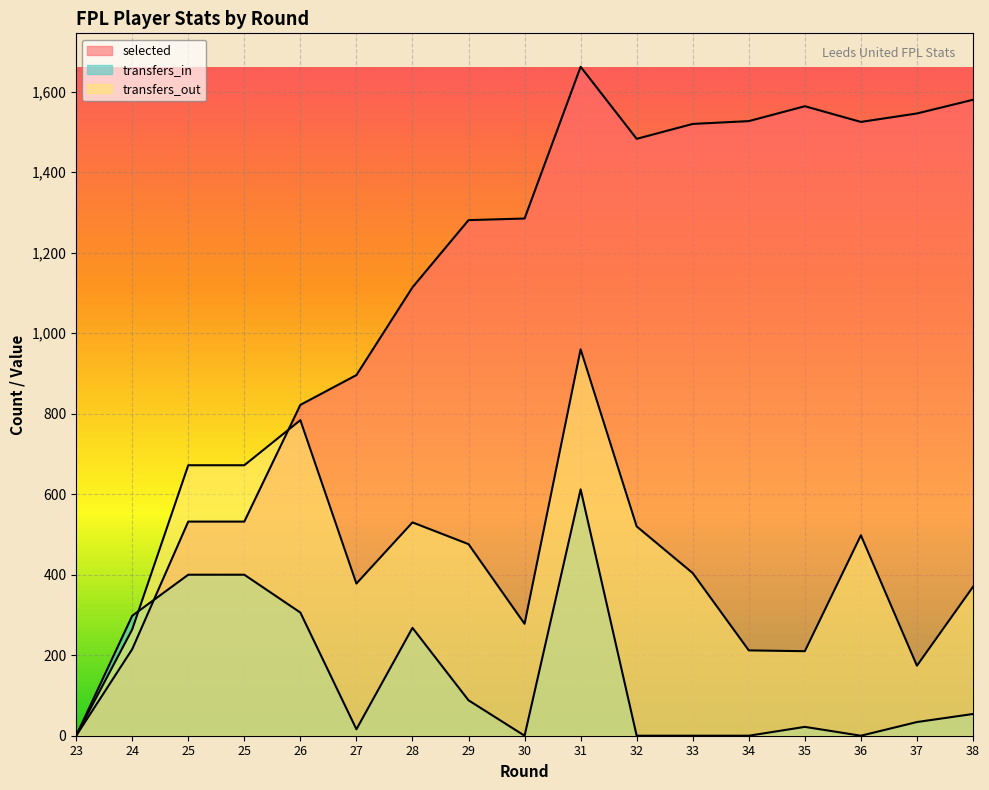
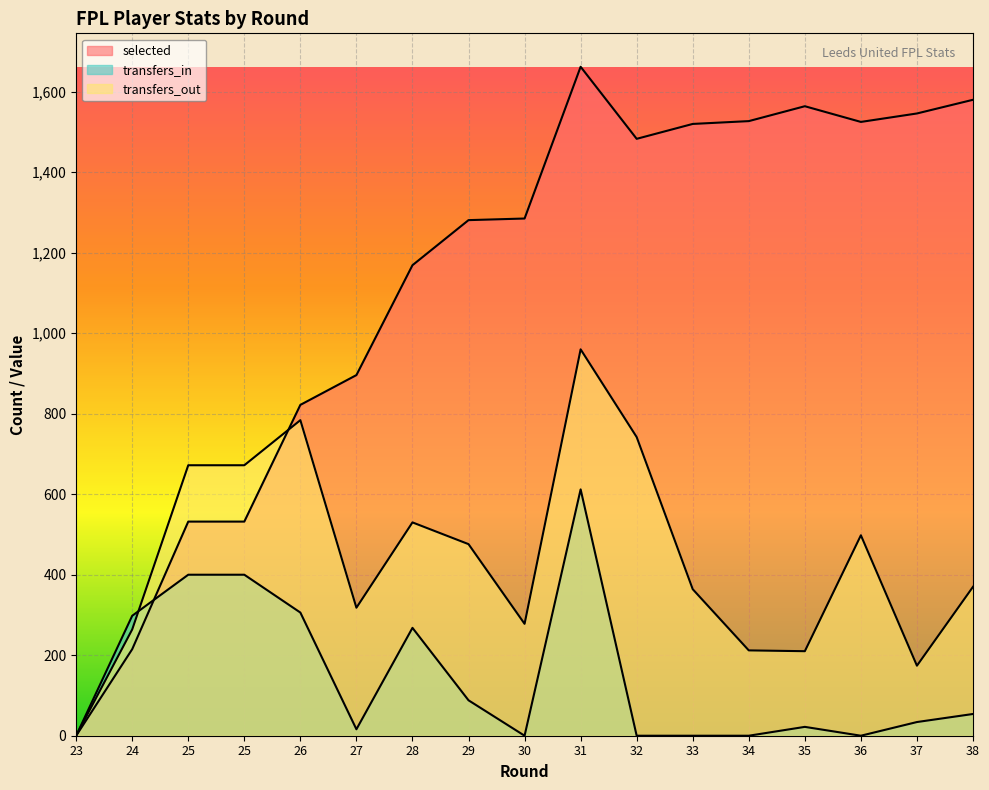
  {
    "selected": {
      "24": "220",
      "26": "820",
      "27": "900",
-     "28": "1,110",
+     "28": "1,170",
      "29": "1,280",
      "30": "1,290",
      "31": "1,660",
      "32": "1,480",
      "33": "1,520",
      "34": "1,530",
      "35": "1,560",
      "36": "1,530",
      "37": "1,550",
      "38": "1,580"
    },
    "transfers_in": {
      "24": "300",
      "26": "310",
      "27": "20",
      "28": "270",
      "29": "90",
      "30": "0",
      "31": "610",
      "32": "0",
      "33": "0",
      "34": "0",
      "35": "20",
      "36": "0",
      "37": "30",
      "38": "50"
    },
    "transfers_out": {
      "24": "260",
      "26": "780",
-     "27": "380",
+     "27": "320",
      "28": "530",
      "29": "480",
      "30": "280",
      "31": "960",
-     "32": "520",
-     "33": "400",
+     "32": "740",
+     "33": "360",
      "34": "210",
      "35": "210",
      "36": "500",
      "37": "170",
      "38": "370"
    }
  }
